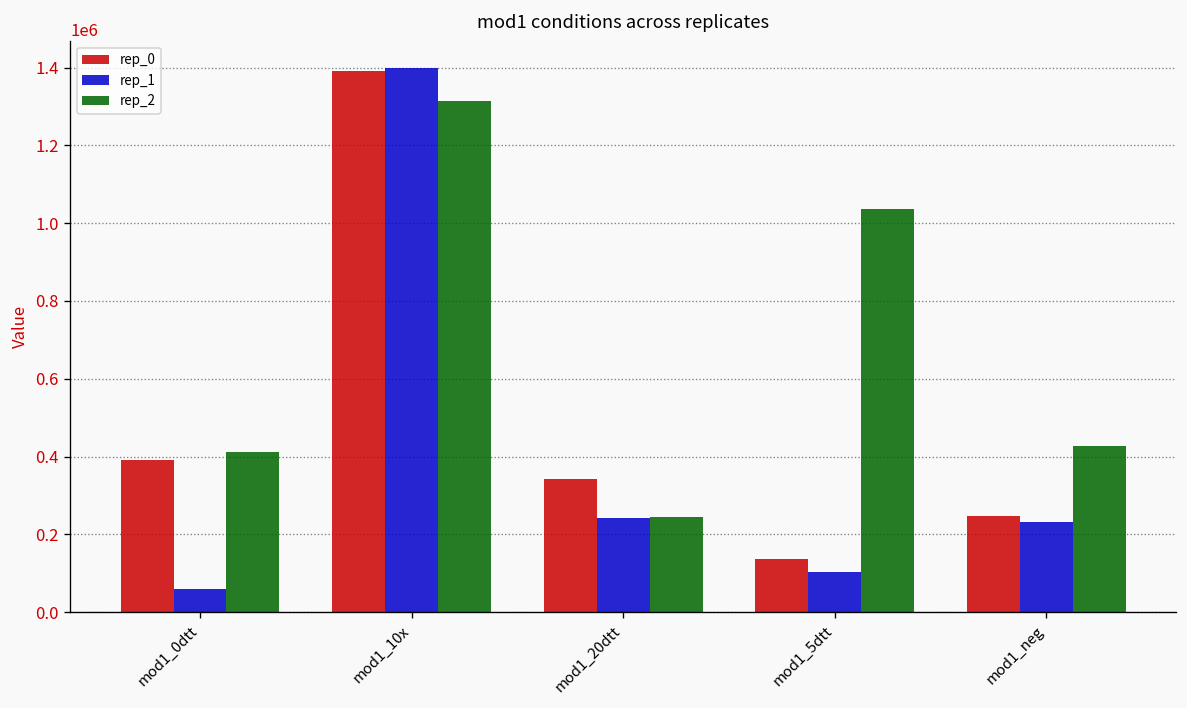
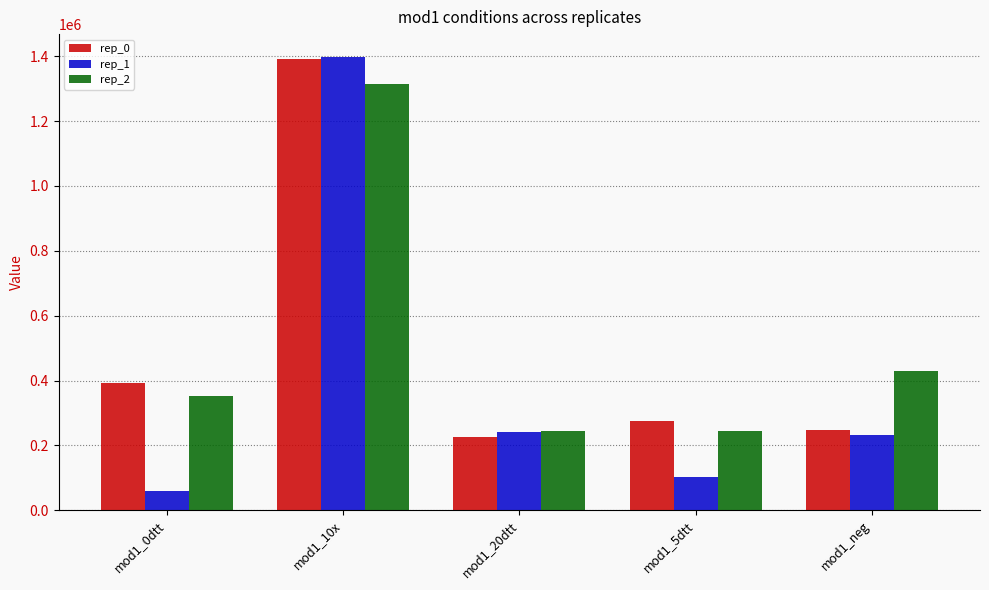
  {
    "rep_0": {
      "mod1_0dtt": 390000,
      "mod1_10x": 1390000,
-     "mod1_20dtt": 340000,
-     "mod1_5dtt": 140000,
+     "mod1_20dtt": 230000,
+     "mod1_5dtt": 280000,
      "mod1_neg": 250000
    },
    "rep_1": {
      "mod1_0dtt": 60000,
      "mod1_10x": 1400000,
      "mod1_20dtt": 240000,
      "mod1_5dtt": 100000,
      "mod1_neg": 230000
    },
    "rep_2": {
-     "mod1_0dtt": 410000,
+     "mod1_0dtt": 350000,
      "mod1_10x": 1310000,
      "mod1_20dtt": 240000,
-     "mod1_5dtt": 1040000,
+     "mod1_5dtt": 250000,
      "mod1_neg": 430000
    }
  }
